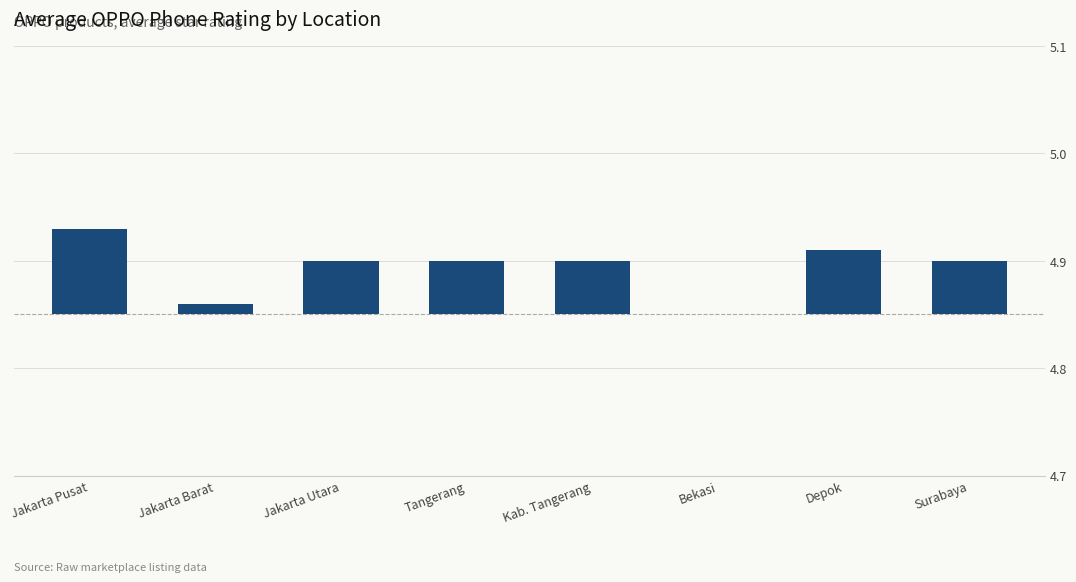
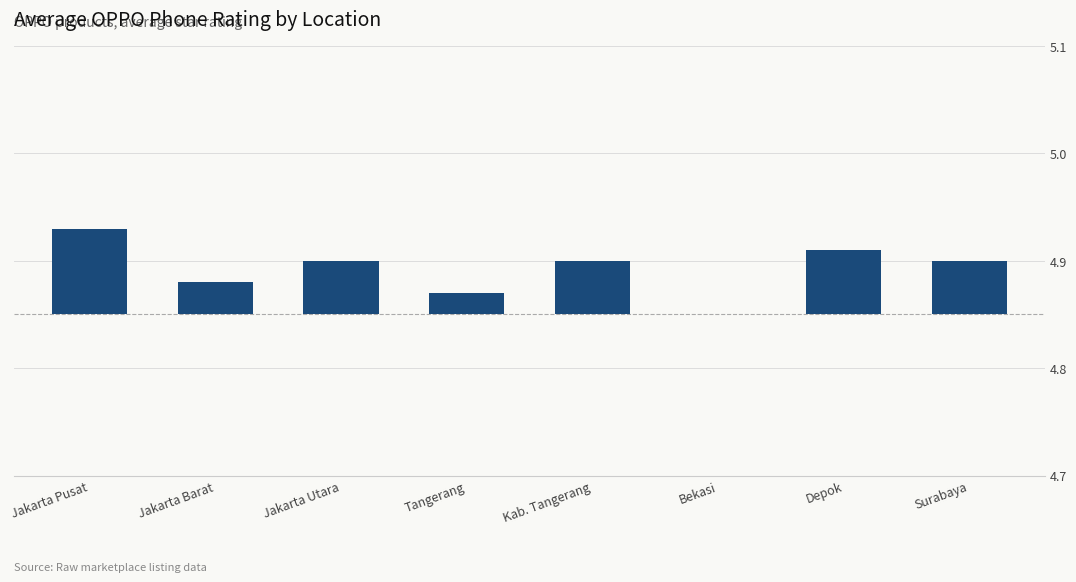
  {
    "Jakarta Pusat": 4.93,
-   "Jakarta Barat": 4.86,
+   "Jakarta Barat": 4.88,
    "Jakarta Utara": 4.90,
-   "Tangerang": 4.90,
+   "Tangerang": 4.87,
    "Kab. Tangerang": 4.90,
    "Depok": 4.91,
    "Surabaya": 4.90
  }
